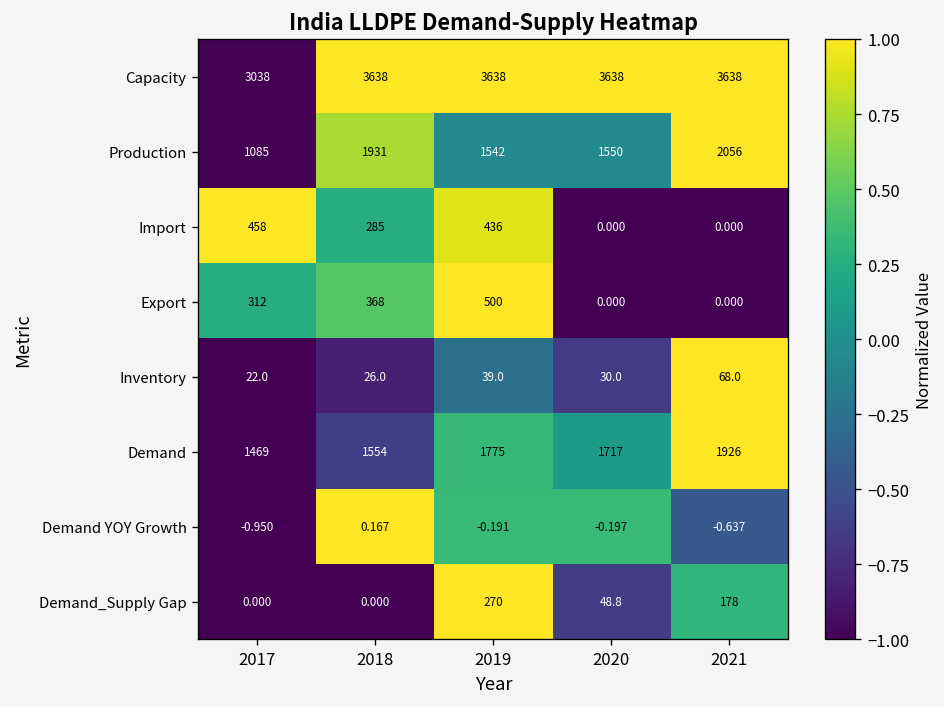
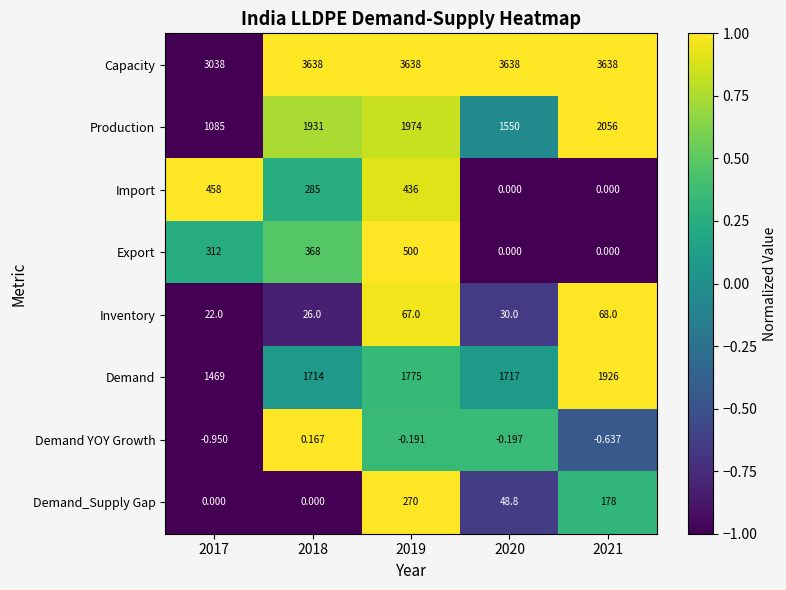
  {
    "Capacity": {
      "2017": 3038,
      "2018": 3638,
      "2019": 3638,
      "2020": 3638,
      "2021": 3638
    },
    "Production": {
      "2017": 1085,
      "2018": 1931,
-     "2019": 1542,
+     "2019": 1974,
      "2020": 1550,
      "2021": 2056
    },
    "Import": {
      "2017": 458,
      "2018": 285,
      "2019": 436,
      "2020": 0.000,
      "2021": 0.000
    },
    "Export": {
      "2017": 312,
      "2018": 368,
      "2019": 500,
      "2020": 0.000,
      "2021": 0.000
    },
    "Inventory": {
      "2017": 22.0,
      "2018": 26.0,
-     "2019": 39.0,
+     "2019": 67.0,
      "2020": 30.0,
      "2021": 68.0
    },
    "Demand": {
      "2017": 1469,
-     "2018": 1554,
+     "2018": 1714,
      "2019": 1775,
      "2020": 1717,
      "2021": 1926
    },
    "Demand YOY Growth": {
      "2017": -0.950,
      "2018": 0.167,
      "2019": -0.191,
      "2020": -0.197,
      "2021": -0.637
    },
    "Demand_Supply Gap": {
      "2017": 0.000,
      "2018": 0.000,
      "2019": 270,
      "2020": 48.8,
      "2021": 178
    }
  }
